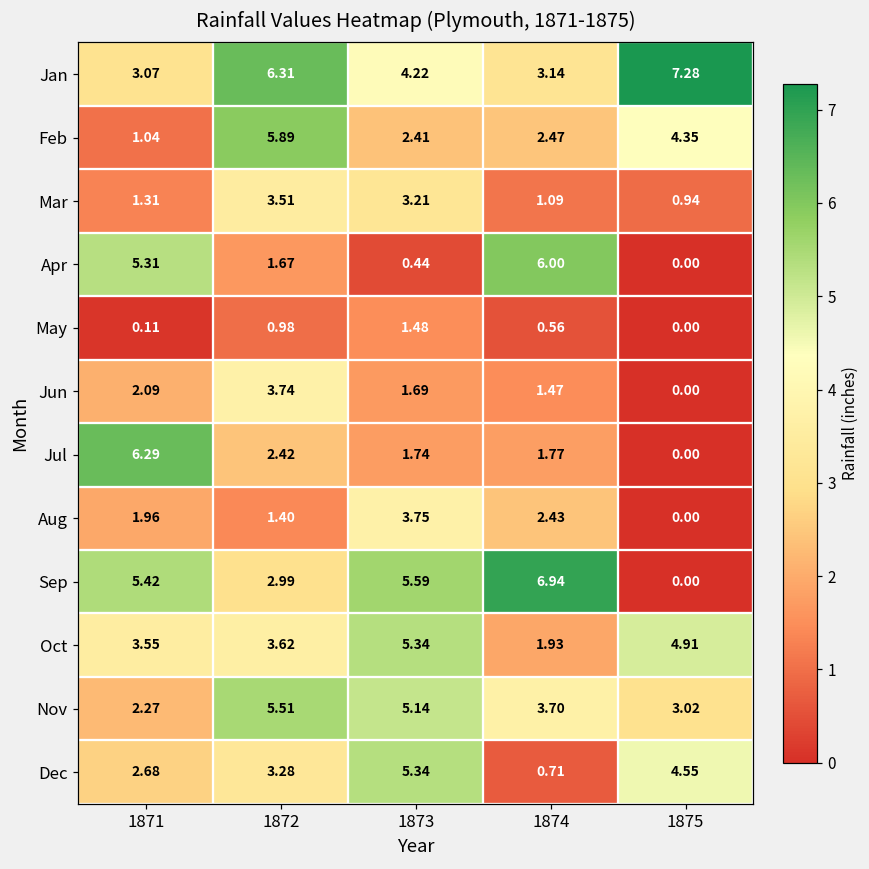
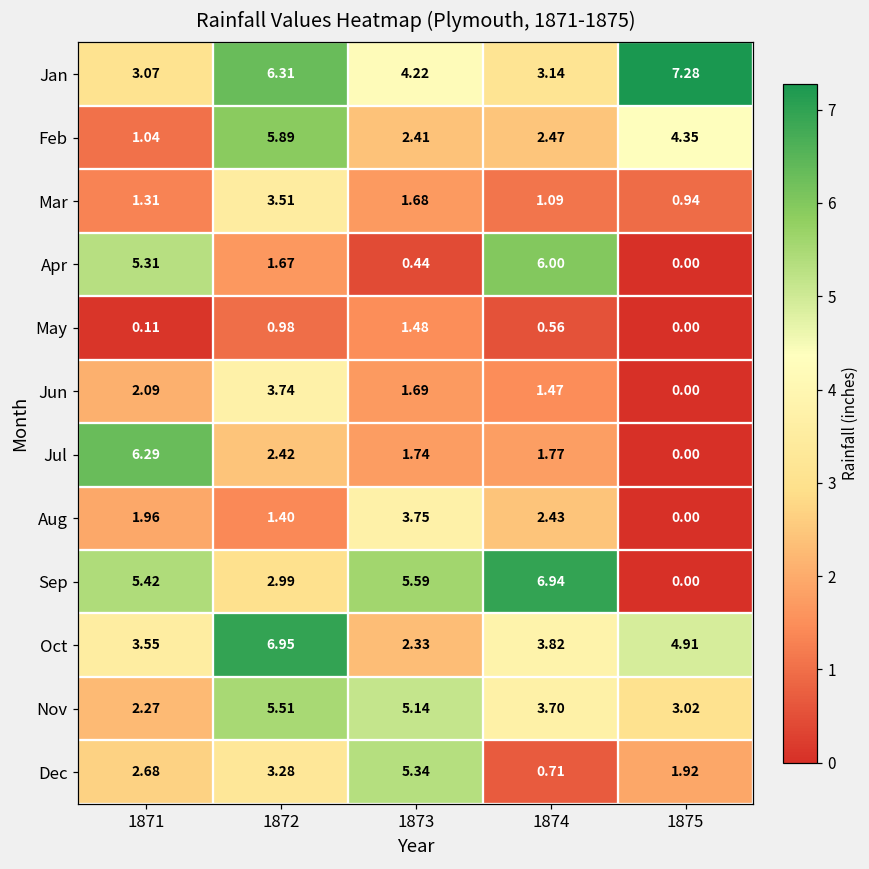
  {
    "Jan": {
      "1871": 3.07,
      "1872": 6.31,
      "1873": 4.22,
      "1874": 3.14,
      "1875": 7.28
    },
    "Feb": {
      "1871": 1.04,
      "1872": 5.89,
      "1873": 2.41,
      "1874": 2.47,
      "1875": 4.35
    },
    "Mar": {
      "1871": 1.31,
      "1872": 3.51,
-     "1873": 3.21,
+     "1873": 1.68,
      "1874": 1.09,
      "1875": 0.94
    },
    "Apr": {
      "1871": 5.31,
      "1872": 1.67,
      "1873": 0.44,
      "1874": 6.00,
      "1875": 0.00
    },
    "May": {
      "1871": 0.11,
      "1872": 0.98,
      "1873": 1.48,
      "1874": 0.56,
      "1875": 0.00
    },
    "Jun": {
      "1871": 2.09,
      "1872": 3.74,
      "1873": 1.69,
      "1874": 1.47,
      "1875": 0.00
    },
    "Jul": {
      "1871": 6.29,
      "1872": 2.42,
      "1873": 1.74,
      "1874": 1.77,
      "1875": 0.00
    },
    "Aug": {
      "1871": 1.96,
      "1872": 1.40,
      "1873": 3.75,
      "1874": 2.43,
      "1875": 0.00
    },
    "Sep": {
      "1871": 5.42,
      "1872": 2.99,
      "1873": 5.59,
      "1874": 6.94,
      "1875": 0.00
    },
    "Oct": {
      "1871": 3.55,
-     "1872": 3.62,
-     "1873": 5.34,
-     "1874": 1.93,
+     "1872": 6.95,
+     "1873": 2.33,
+     "1874": 3.82,
      "1875": 4.91
    },
    "Nov": {
      "1871": 2.27,
      "1872": 5.51,
      "1873": 5.14,
      "1874": 3.70,
      "1875": 3.02
    },
    "Dec": {
      "1871": 2.68,
      "1872": 3.28,
      "1873": 5.34,
      "1874": 0.71,
-     "1875": 4.55
+     "1875": 1.92
    }
  }
